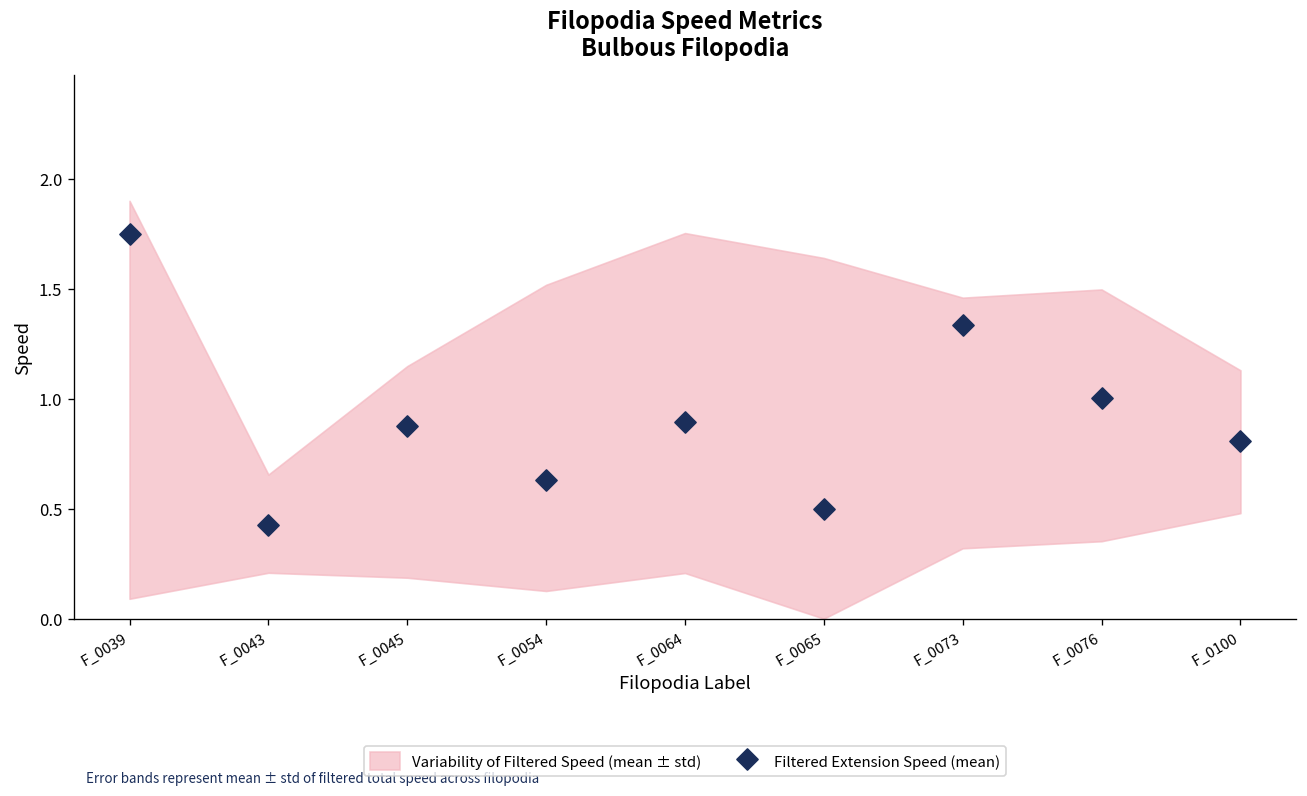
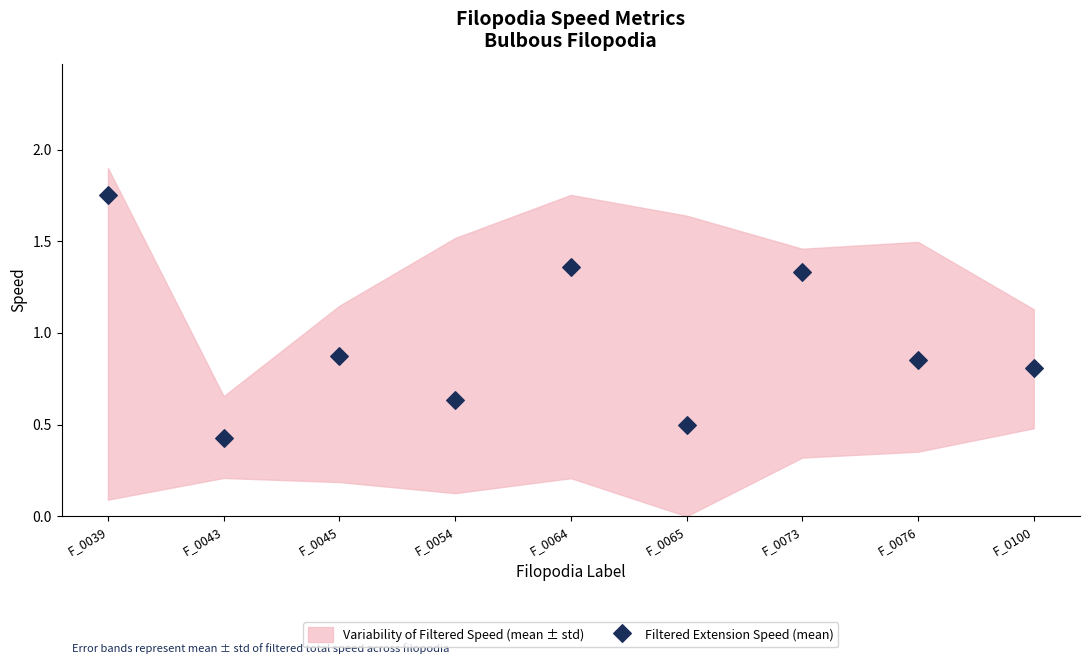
  {
    "Variability of Filtered Speed (mean ± std)": {
      "F_0065": 1.64
    },
    "Filtered Extension Speed (mean)": {
-     "F_0064": 0.89,
-     "F_0076": 1.00
+     "F_0064": 1.36,
+     "F_0076": 0.85
    }
  }
